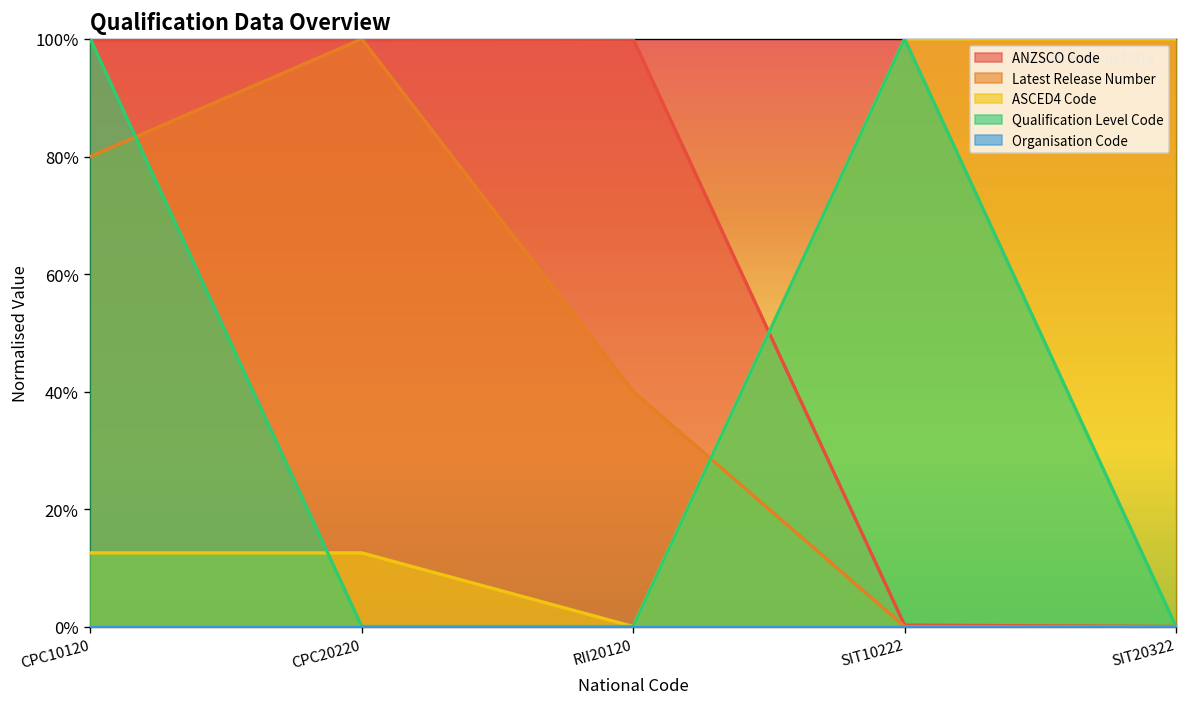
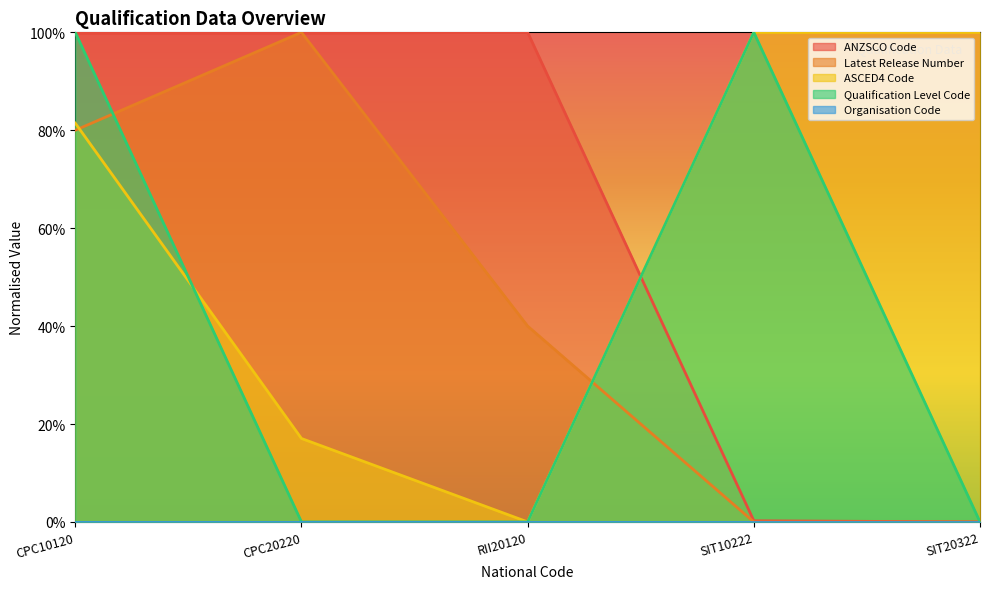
  {
    "ASCED4 Code": {
-     "CPC10120": "13%",
-     "CPC20220": "13%",
+     "CPC10120": "81%",
+     "CPC20220": "17%",
      "SIT20322": "100%"
    },
    "Organisation Code": {
      "CPC10120": "0%"
    }
  }
